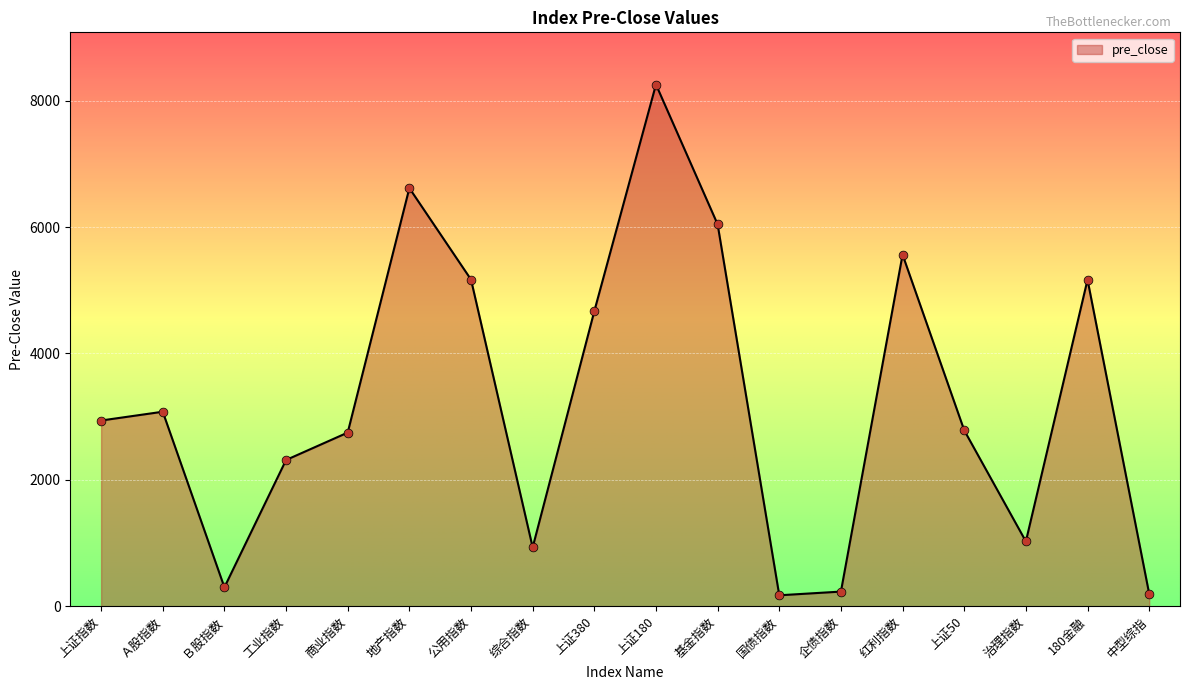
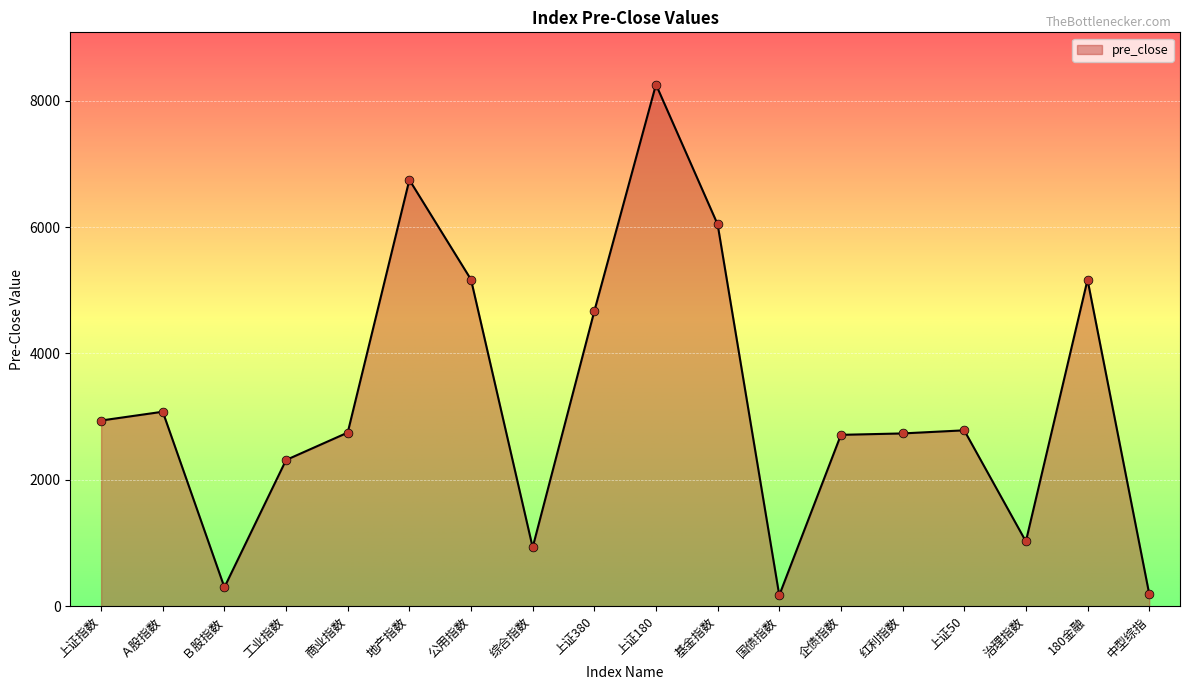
  {
    "上证指数": 2900,
    "Ａ股指数": 3100,
    "Ｂ股指数": 300,
    "工业指数": 2300,
    "商业指数": 2700,
-   "地产指数": 6600,
+   "地产指数": 6700,
    "公用指数": 5200,
    "综合指数": 900,
    "上证380": 4700,
    "上证180": 8300,
    "基金指数": 6000,
    "国债指数": 200,
-   "企债指数": 200,
-   "红利指数": 5600,
+   "企债指数": 2700,
+   "红利指数": 2700,
    "上证50": 2800,
    "治理指数": 1000,
    "180金融": 5200,
    "中型综指": 200
  }
